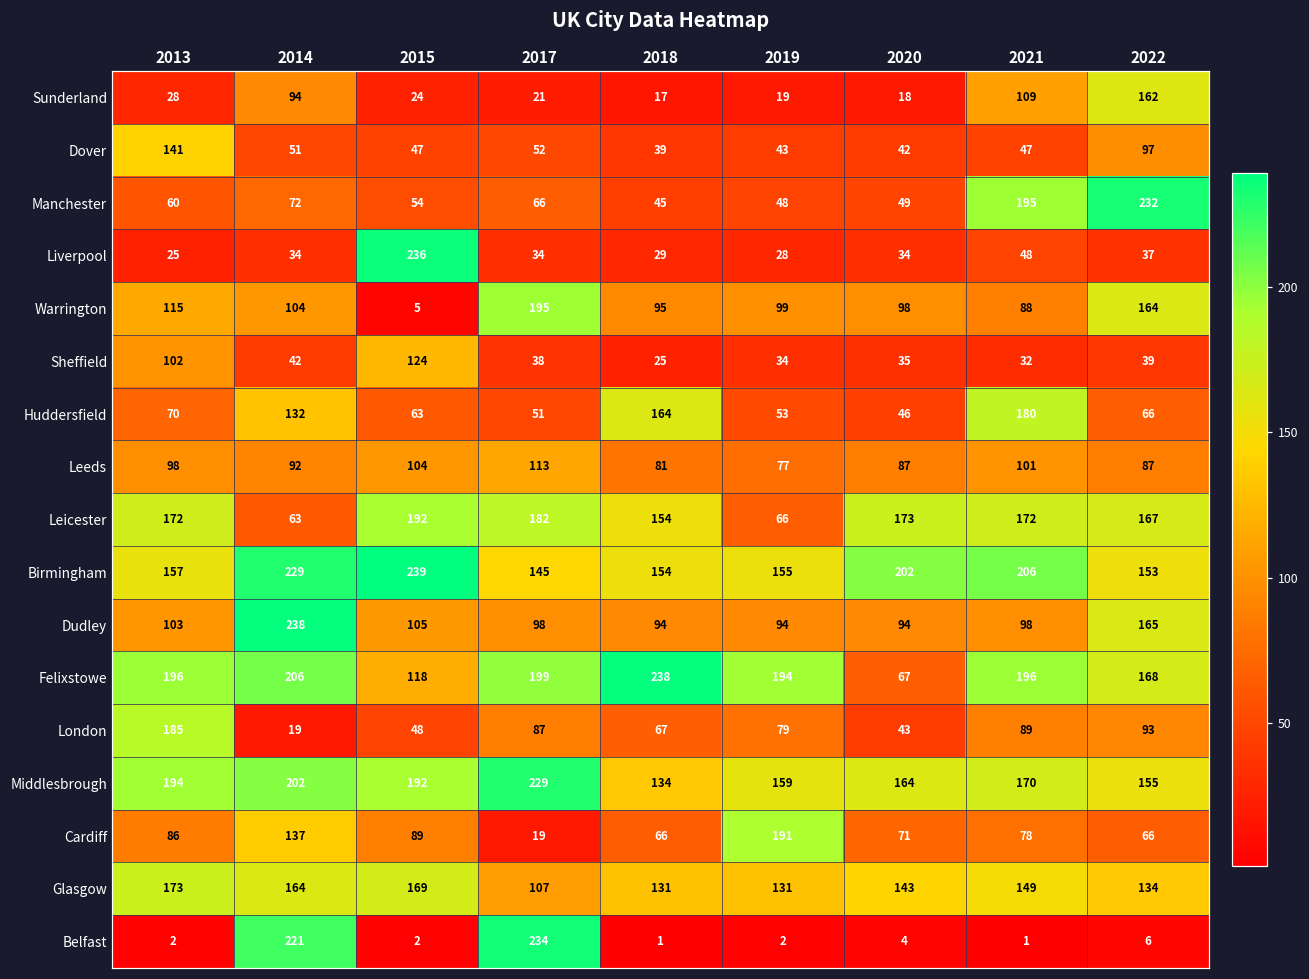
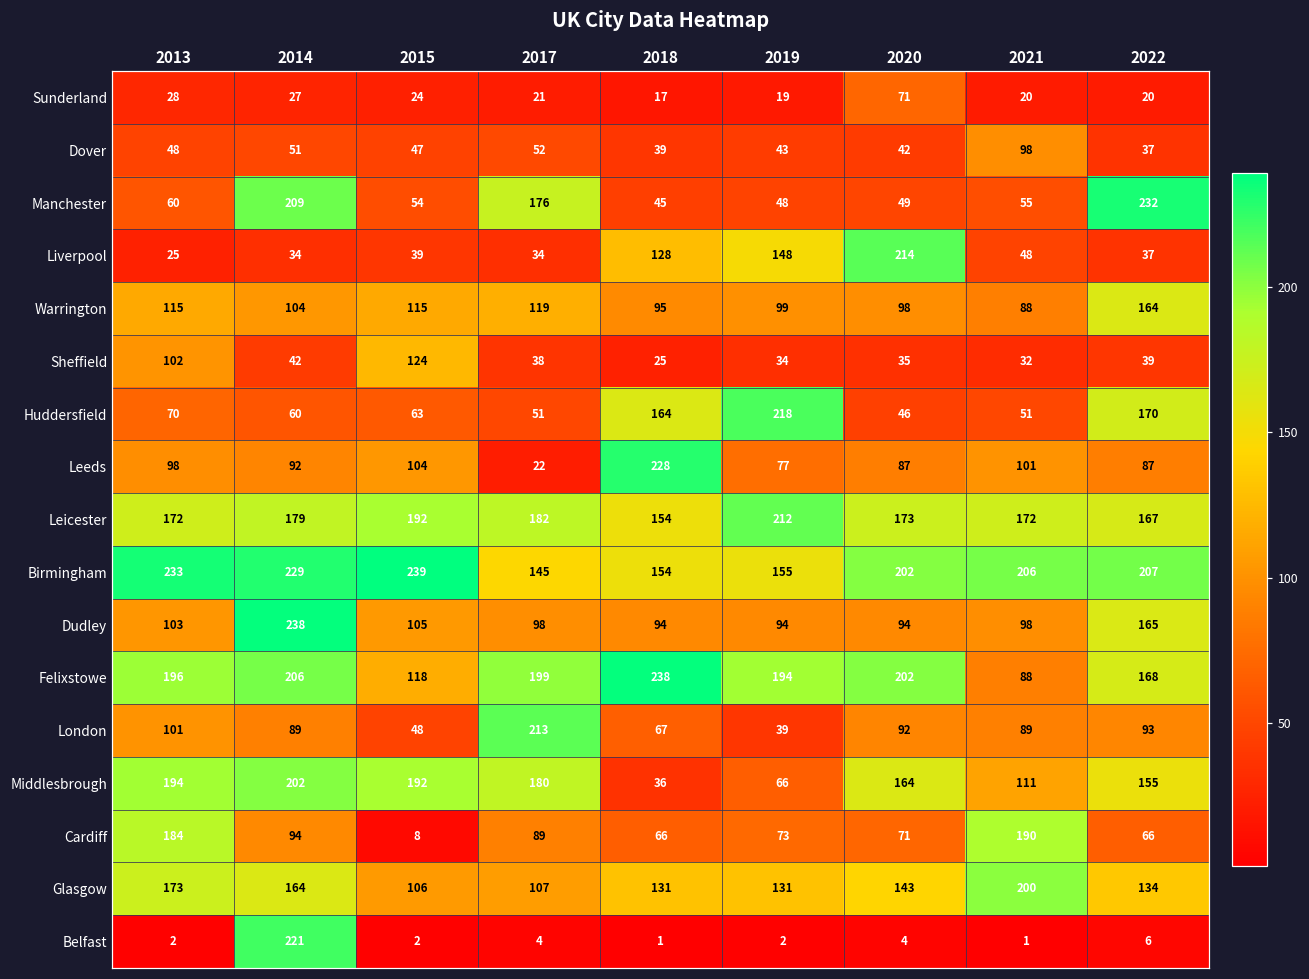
  {
    "Sunderland": {
      "2013": 28,
-     "2014": 94,
+     "2014": 27,
      "2015": 24,
      "2017": 21,
      "2018": 17,
      "2019": 19,
-     "2020": 18,
-     "2021": 109,
-     "2022": 162
+     "2020": 71,
+     "2021": 20,
+     "2022": 20
    },
    "Dover": {
-     "2013": 141,
+     "2013": 48,
      "2014": 51,
      "2015": 47,
      "2017": 52,
      "2018": 39,
      "2019": 43,
      "2020": 42,
-     "2021": 47,
-     "2022": 97
+     "2021": 98,
+     "2022": 37
    },
    "Manchester": {
      "2013": 60,
-     "2014": 72,
+     "2014": 209,
      "2015": 54,
-     "2017": 66,
+     "2017": 176,
      "2018": 45,
      "2019": 48,
      "2020": 49,
-     "2021": 195,
+     "2021": 55,
      "2022": 232
    },
    "Liverpool": {
      "2013": 25,
      "2014": 34,
-     "2015": 236,
+     "2015": 39,
      "2017": 34,
-     "2018": 29,
-     "2019": 28,
-     "2020": 34,
+     "2018": 128,
+     "2019": 148,
+     "2020": 214,
      "2021": 48,
      "2022": 37
    },
    "Warrington": {
      "2013": 115,
      "2014": 104,
-     "2015": 5,
-     "2017": 195,
+     "2015": 115,
+     "2017": 119,
      "2018": 95,
      "2019": 99,
      "2020": 98,
      "2021": 88,
      "2022": 164
    },
    "Sheffield": {
      "2013": 102,
      "2014": 42,
      "2015": 124,
      "2017": 38,
      "2018": 25,
      "2019": 34,
      "2020": 35,
      "2021": 32,
      "2022": 39
    },
    "Huddersfield": {
      "2013": 70,
-     "2014": 132,
+     "2014": 60,
      "2015": 63,
      "2017": 51,
      "2018": 164,
-     "2019": 53,
+     "2019": 218,
      "2020": 46,
-     "2021": 180,
-     "2022": 66
+     "2021": 51,
+     "2022": 170
    },
    "Leeds": {
      "2013": 98,
      "2014": 92,
      "2015": 104,
-     "2017": 113,
-     "2018": 81,
+     "2017": 22,
+     "2018": 228,
      "2019": 77,
      "2020": 87,
      "2021": 101,
      "2022": 87
    },
    "Leicester": {
      "2013": 172,
-     "2014": 63,
+     "2014": 179,
      "2015": 192,
      "2017": 182,
      "2018": 154,
-     "2019": 66,
+     "2019": 212,
      "2020": 173,
      "2021": 172,
      "2022": 167
    },
    "Birmingham": {
-     "2013": 157,
+     "2013": 233,
      "2014": 229,
      "2015": 239,
      "2017": 145,
      "2018": 154,
      "2019": 155,
      "2020": 202,
      "2021": 206,
-     "2022": 153
+     "2022": 207
    },
    "Dudley": {
      "2013": 103,
      "2014": 238,
      "2015": 105,
      "2017": 98,
      "2018": 94,
      "2019": 94,
      "2020": 94,
      "2021": 98,
      "2022": 165
    },
    "Felixstowe": {
      "2013": 196,
      "2014": 206,
      "2015": 118,
      "2017": 199,
      "2018": 238,
      "2019": 194,
-     "2020": 67,
-     "2021": 196,
+     "2020": 202,
+     "2021": 88,
      "2022": 168
    },
    "London": {
-     "2013": 185,
-     "2014": 19,
+     "2013": 101,
+     "2014": 89,
      "2015": 48,
-     "2017": 87,
+     "2017": 213,
      "2018": 67,
-     "2019": 79,
-     "2020": 43,
+     "2019": 39,
+     "2020": 92,
      "2021": 89,
      "2022": 93
    },
    "Middlesbrough": {
      "2013": 194,
      "2014": 202,
      "2015": 192,
-     "2017": 229,
-     "2018": 134,
-     "2019": 159,
+     "2017": 180,
+     "2018": 36,
+     "2019": 66,
      "2020": 164,
-     "2021": 170,
+     "2021": 111,
      "2022": 155
    },
    "Cardiff": {
-     "2013": 86,
-     "2014": 137,
-     "2015": 89,
-     "2017": 19,
+     "2013": 184,
+     "2014": 94,
+     "2015": 8,
+     "2017": 89,
      "2018": 66,
-     "2019": 191,
+     "2019": 73,
      "2020": 71,
-     "2021": 78,
+     "2021": 190,
      "2022": 66
    },
    "Glasgow": {
      "2013": 173,
      "2014": 164,
-     "2015": 169,
+     "2015": 106,
      "2017": 107,
      "2018": 131,
      "2019": 131,
      "2020": 143,
-     "2021": 149,
+     "2021": 200,
      "2022": 134
    },
    "Belfast": {
      "2013": 2,
      "2014": 221,
      "2015": 2,
-     "2017": 234,
+     "2017": 4,
      "2018": 1,
      "2019": 2,
      "2020": 4,
      "2021": 1,
      "2022": 6
    }
  }
